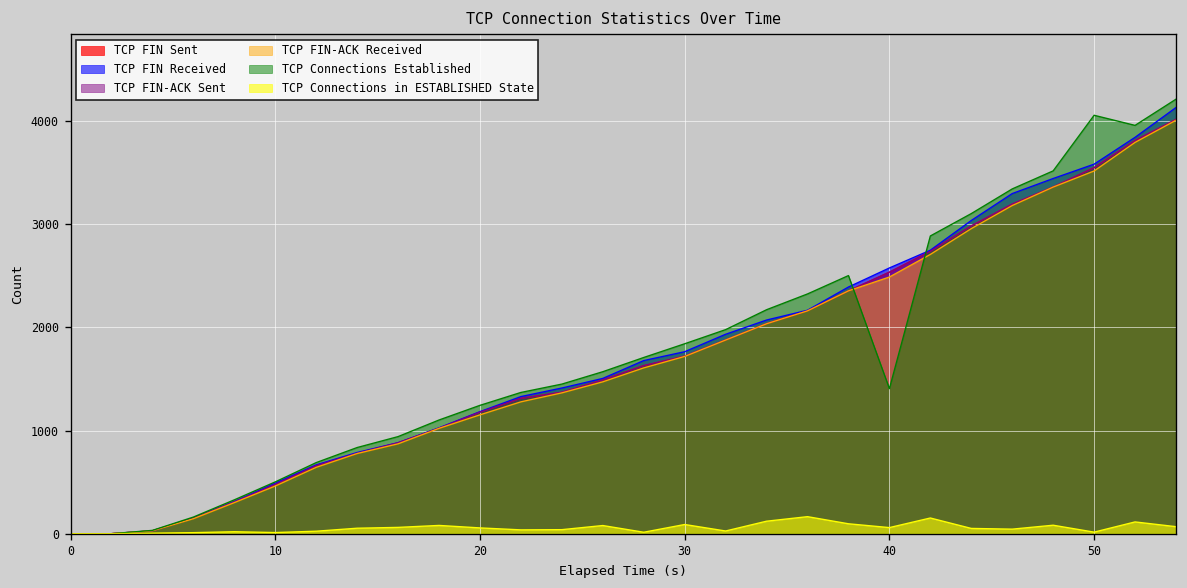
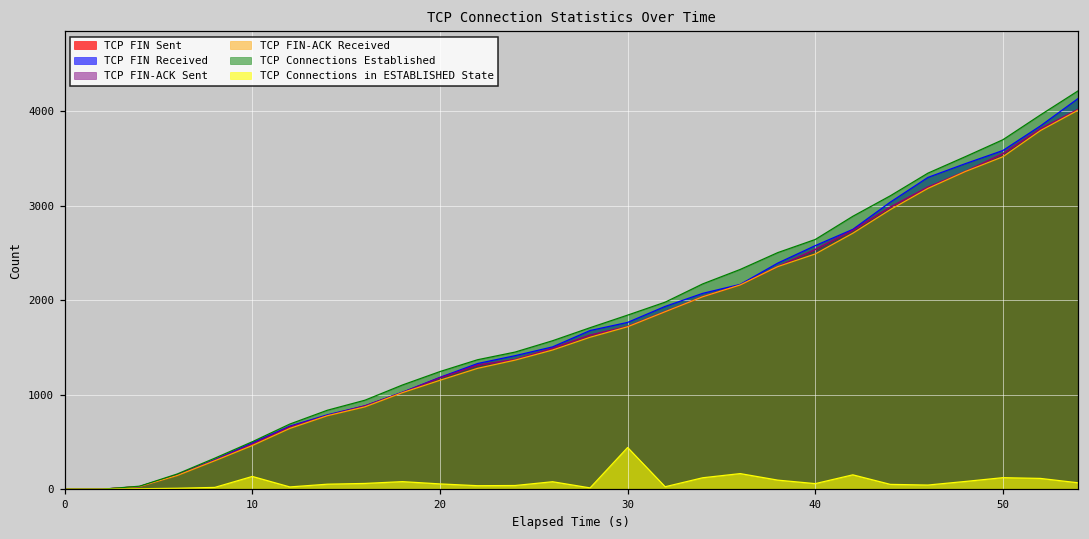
  {
    "TCP FIN Received": {
      "30": 1800,
      "40": 2600,
      "50": 3600
    },
    "TCP FIN-ACK Received": {
      "40": 2500,
      "50": 3500
    },
    "TCP Connections Established": {
      "20": 1200,
      "30": 1800,
-     "40": 1400,
-     "50": 4100
+     "40": 2600,
+     "50": 3700
    },
    "TCP Connections in ESTABLISHED State": {
-     "10": 0,
+     "10": 100,
      "20": 100,
-     "30": 100,
+     "30": 400,
      "40": 100,
-     "50": 0
+     "50": 100
    }
  }
